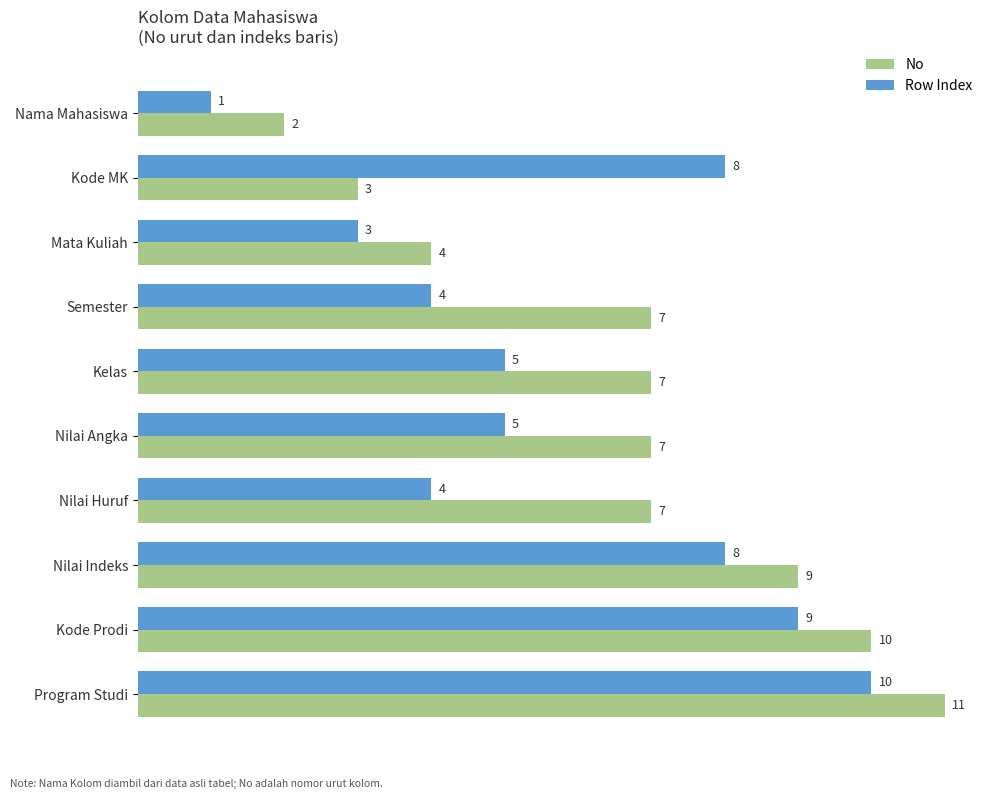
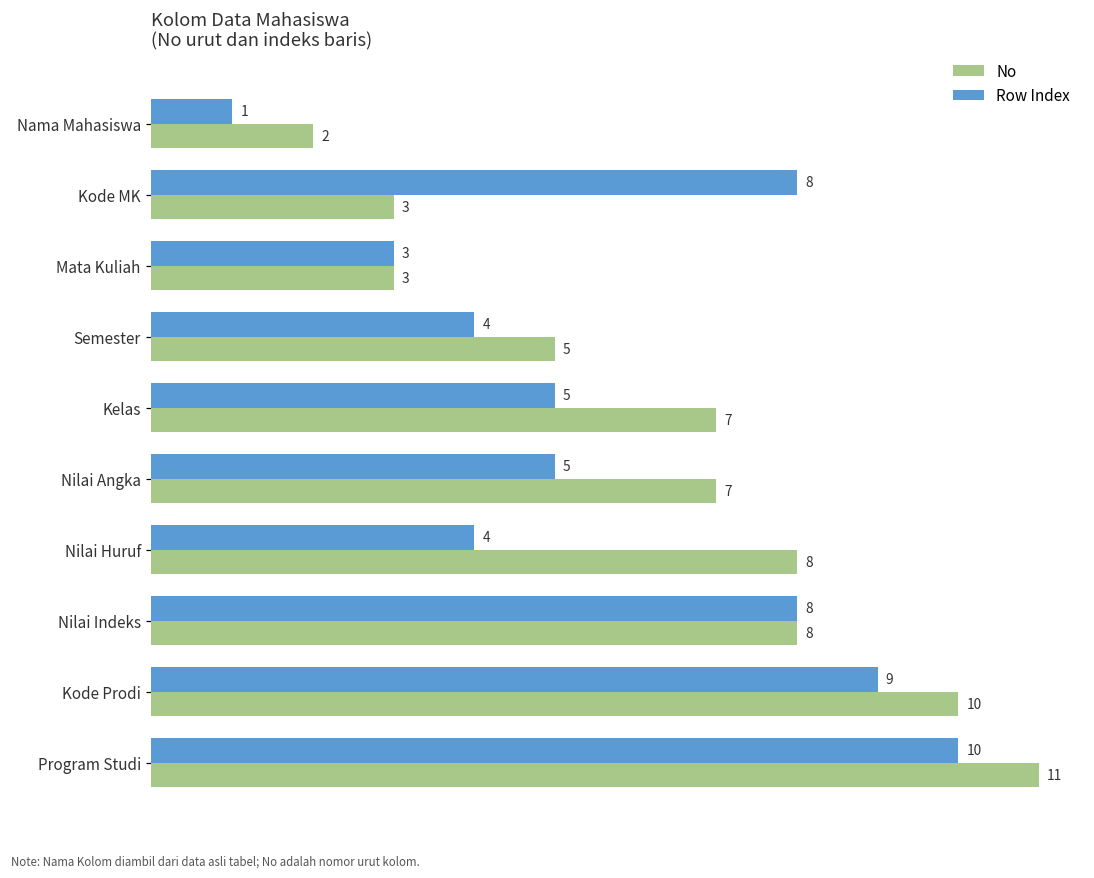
  {
    "No": {
      "Nama Mahasiswa": 2,
      "Kode MK": 3,
-     "Mata Kuliah": 4,
-     "Semester": 7,
+     "Mata Kuliah": 3,
+     "Semester": 5,
      "Kelas": 7,
      "Nilai Angka": 7,
-     "Nilai Huruf": 7,
-     "Nilai Indeks": 9,
+     "Nilai Huruf": 8,
+     "Nilai Indeks": 8,
      "Kode Prodi": 10,
      "Program Studi": 11
    },
    "Row Index": {
      "Nama Mahasiswa": 1,
      "Kode MK": 8,
      "Mata Kuliah": 3,
      "Semester": 4,
      "Kelas": 5,
      "Nilai Angka": 5,
      "Nilai Huruf": 4,
      "Nilai Indeks": 8,
      "Kode Prodi": 9,
      "Program Studi": 10
    }
  }
